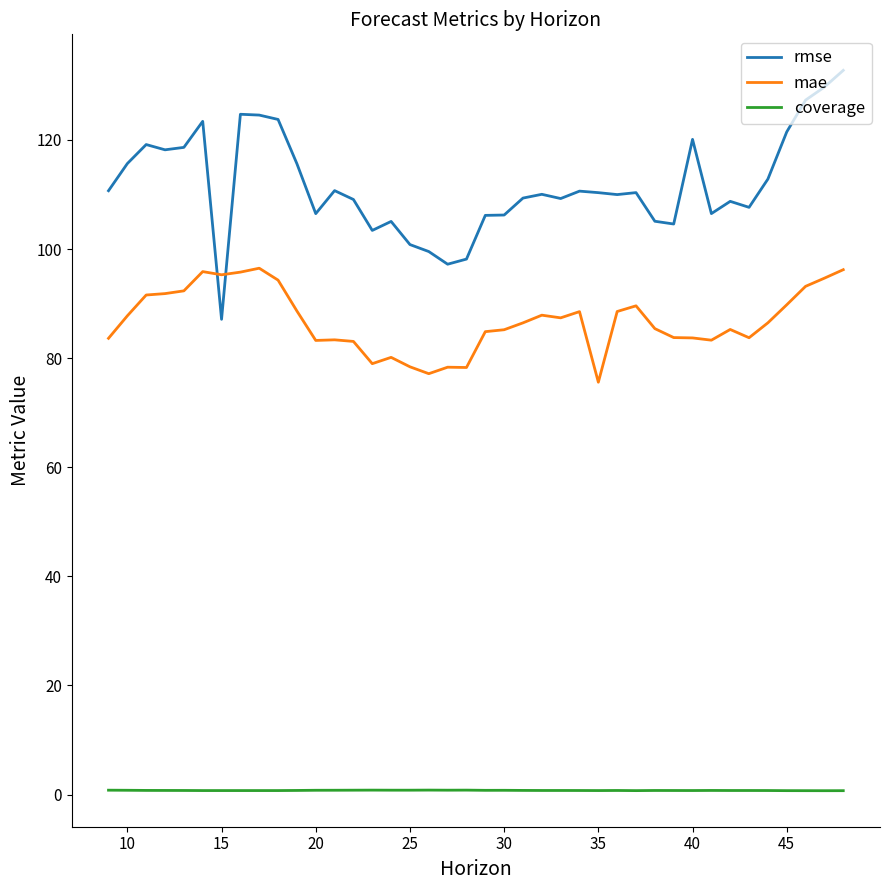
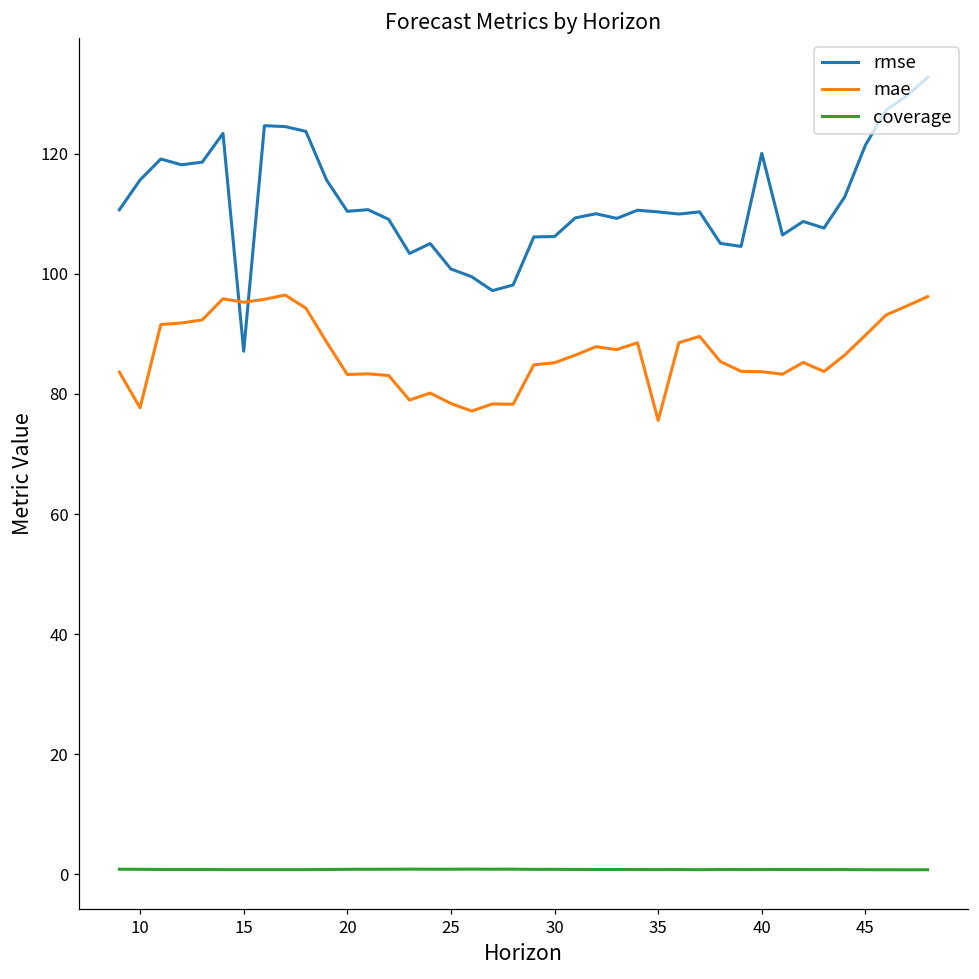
  {
    "rmse": {
      "10": 116,
      "15": 87,
-     "20": 106,
+     "20": 110,
      "25": 101,
      "30": 106,
      "35": 110,
      "40": 120,
      "45": 121
    },
    "mae": {
-     "10": 88,
+     "10": 78,
      "15": 95,
      "20": 83,
      "25": 78,
      "30": 85,
      "35": 76,
      "40": 84,
      "45": 90
    },
    "coverage": {
      "10": 1,
      "15": 1,
      "20": 1,
      "25": 1,
      "30": 1,
      "35": 1,
      "40": 1,
      "45": 1
    }
  }
